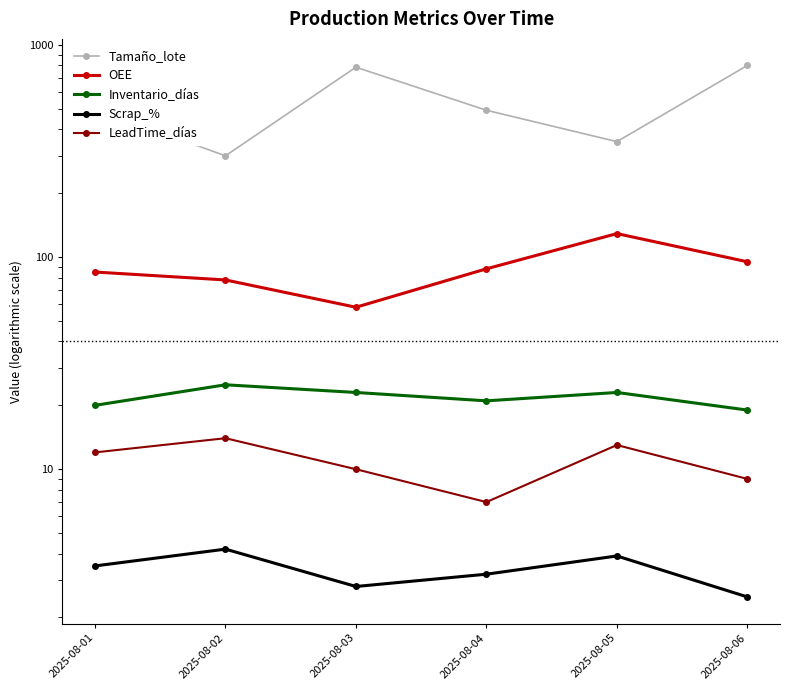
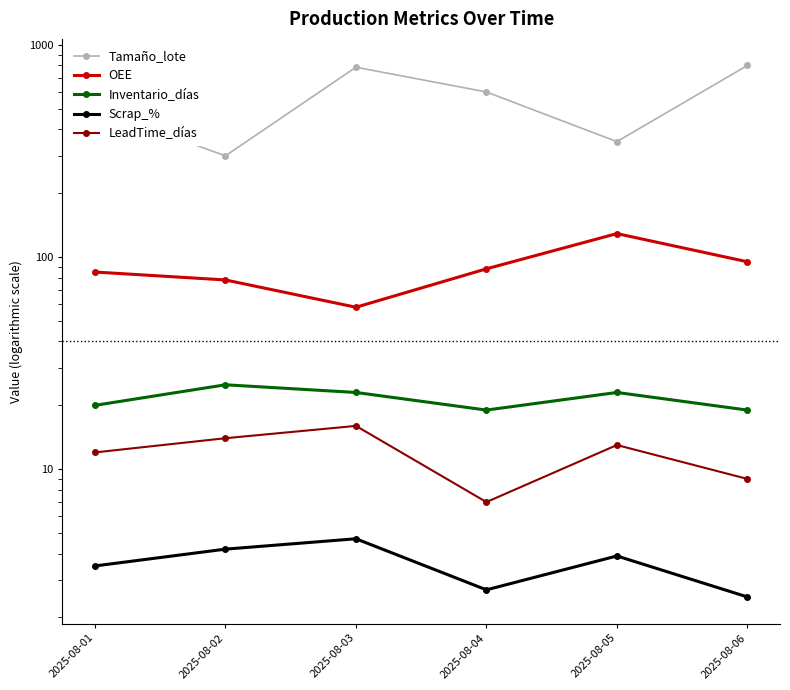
  {
    "Tamaño_lote": {
      "2025-08-02": 300,
      "2025-08-03": 790,
-     "2025-08-04": 490,
+     "2025-08-04": 600,
      "2025-08-05": 350,
      "2025-08-06": 800
    },
    "OEE": {
      "2025-08-01": 85,
      "2025-08-02": 78,
      "2025-08-03": 58,
      "2025-08-04": 88,
      "2025-08-05": 130,
      "2025-08-06": 100
    },
    "Inventario_días": {
      "2025-08-01": 20,
      "2025-08-02": 25,
      "2025-08-03": 23,
-     "2025-08-04": 21,
+     "2025-08-04": 19,
      "2025-08-05": 23,
      "2025-08-06": 19
    },
    "Scrap_%": {
      "2025-08-01": 3.5,
      "2025-08-02": 4.2,
-     "2025-08-03": 2.8,
-     "2025-08-04": 3.2,
+     "2025-08-03": 4.7,
+     "2025-08-04": 2.7,
      "2025-08-05": 3.9,
      "2025-08-06": 2.5
    },
    "LeadTime_días": {
      "2025-08-01": 12,
      "2025-08-02": 14,
-     "2025-08-03": 10,
+     "2025-08-03": 16,
      "2025-08-04": 7,
      "2025-08-05": 13,
      "2025-08-06": 9
    }
  }
